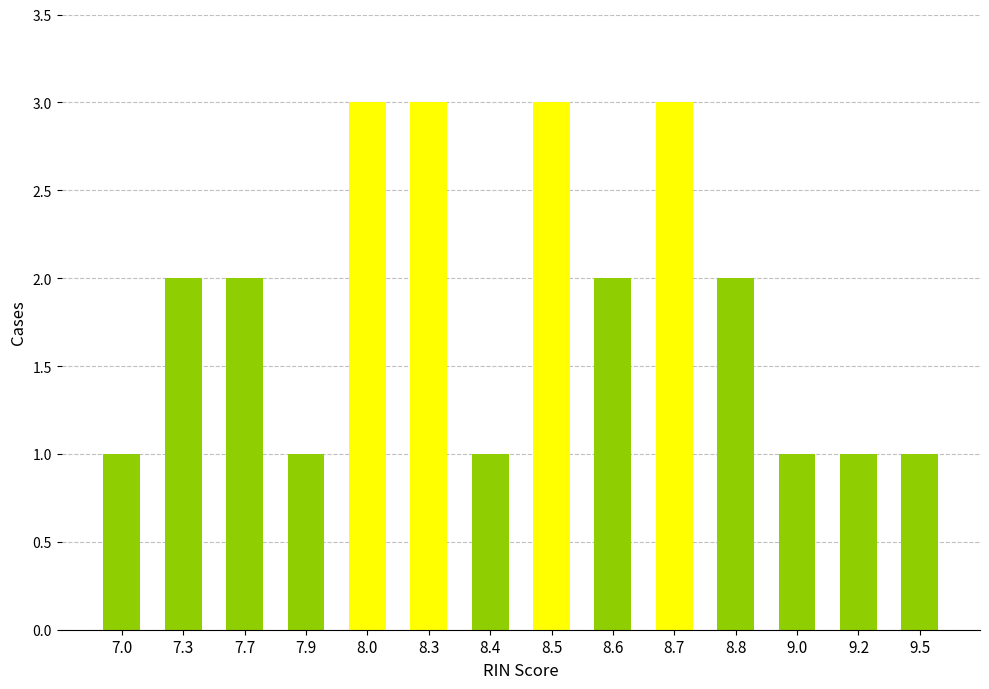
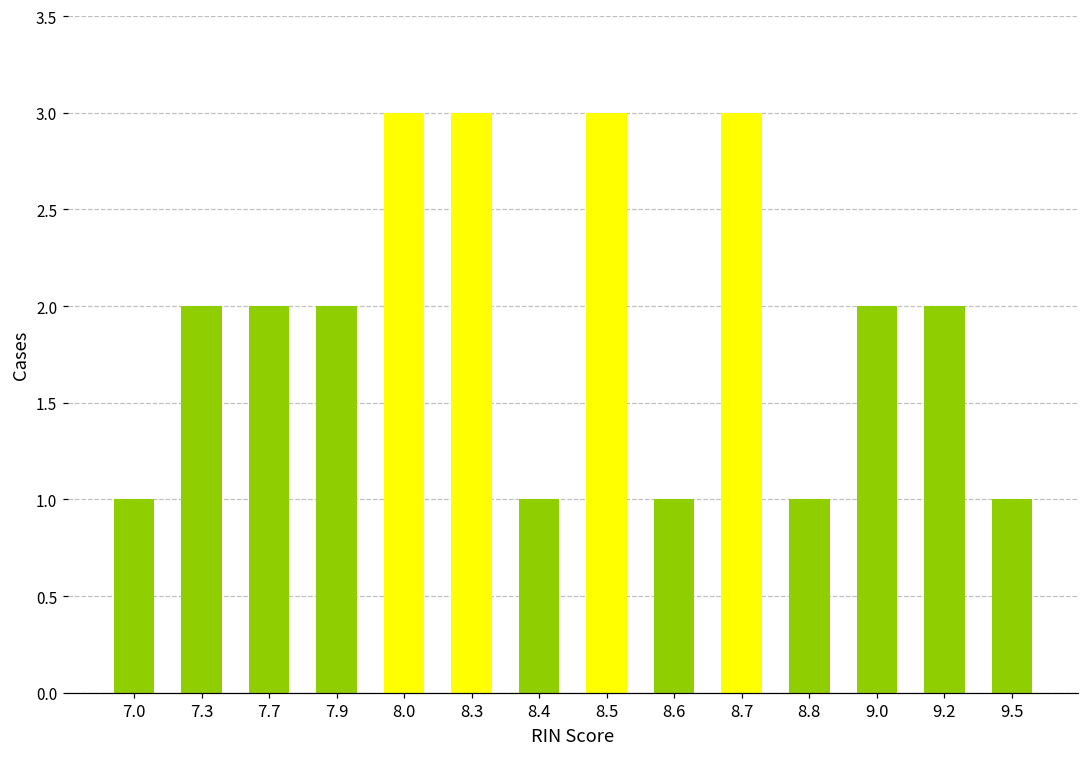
  {
    "7.0": 1,
    "7.3": 2,
    "7.7": 2,
-   "7.9": 1,
+   "7.9": 2,
    "8.0": 3,
    "8.3": 3,
    "8.4": 1,
    "8.5": 3,
-   "8.6": 2,
+   "8.6": 1,
    "8.7": 3,
-   "8.8": 2,
-   "9.0": 1,
-   "9.2": 1,
+   "8.8": 1,
+   "9.0": 2,
+   "9.2": 2,
    "9.5": 1
  }
